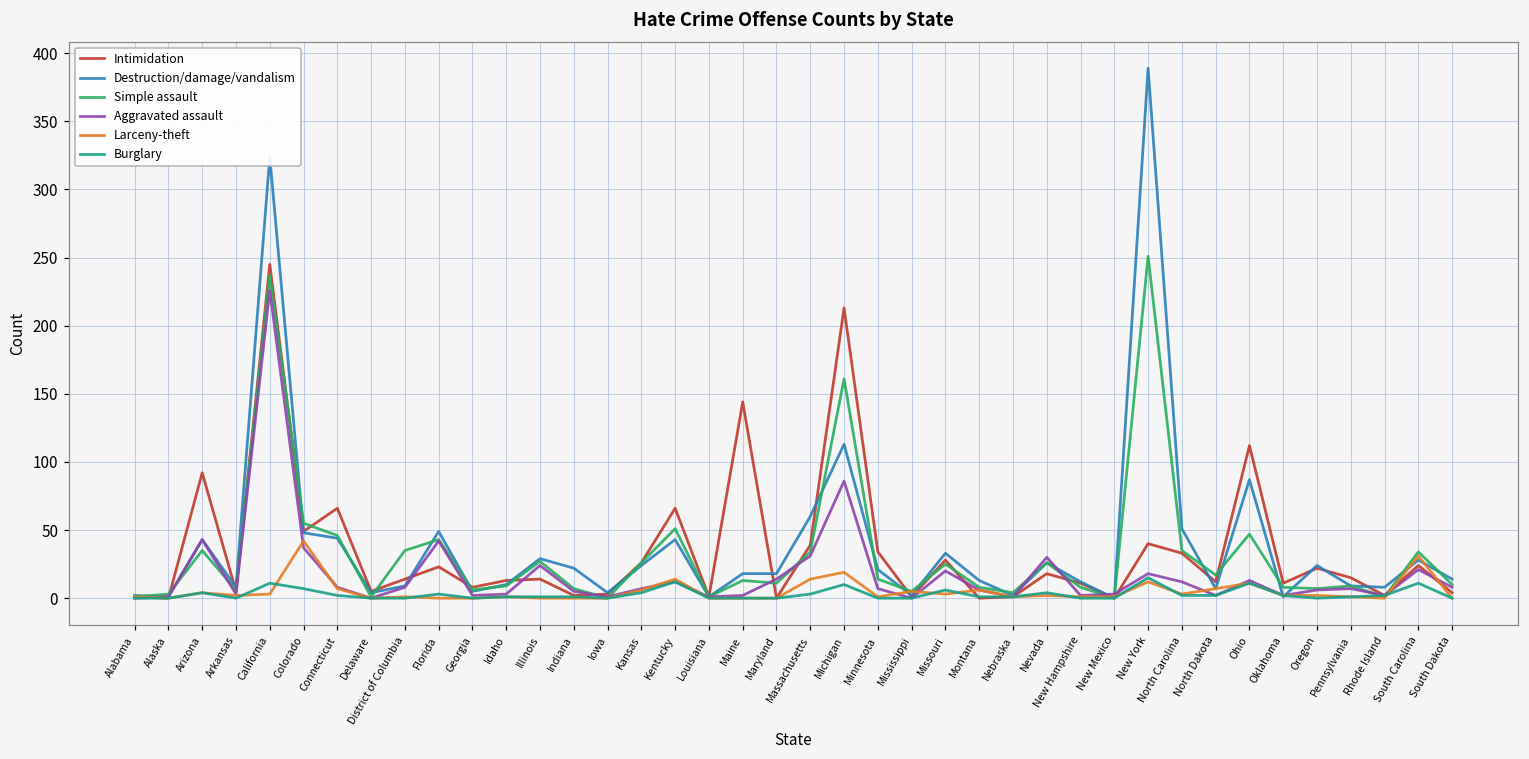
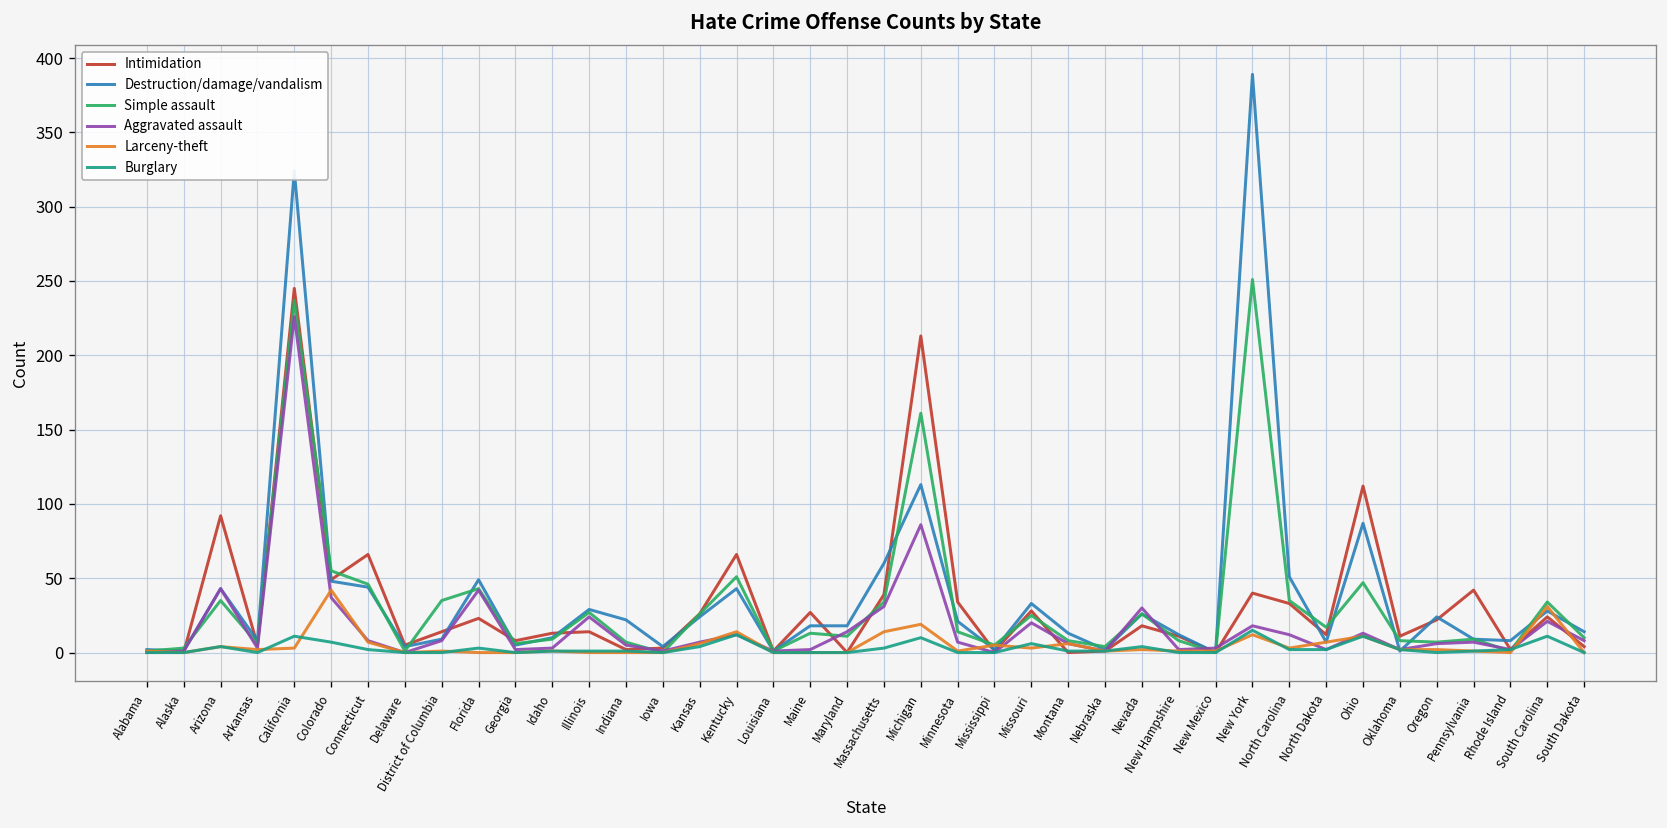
  {
    "Intimidation": {
      "Arizona": 92,
      "California": 245,
      "Connecticut": 66,
      "District of Columbia": 14,
      "Florida": 23,
      "Idaho": 13,
      "Illinois": 14,
      "Kentucky": 66,
-     "Maine": 144,
+     "Maine": 27,
      "Massachusetts": 39,
      "Michigan": 213,
      "Minnesota": 34,
      "Missouri": 28,
      "Nevada": 18,
      "New York": 40,
      "North Dakota": 12,
      "Ohio": 112,
      "Oklahoma": 11,
-     "Pennsylvania": 15,
+     "Pennsylvania": 42,
      "South Carolina": 24,
      "South Dakota": 4
    },
    "Destruction/damage/vandalism": {
      "California": 324,
      "Florida": 49,
      "Indiana": 22,
      "Kentucky": 43,
      "Maine": 18,
      "Maryland": 18,
      "Massachusetts": 60,
      "Michigan": 113,
      "Minnesota": 21,
      "Missouri": 33,
      "Montana": 13,
      "New York": 389,
      "North Carolina": 51,
      "Ohio": 87,
      "Rhode Island": 8,
      "South Carolina": 28,
      "South Dakota": 14
    },
    "Aggravated assault": {
      "California": 226,
      "Colorado": 37,
      "Illinois": 24,
      "Maryland": 14,
      "Massachusetts": 31,
      "Michigan": 86,
      "Minnesota": 7,
      "Missouri": 20,
      "Nevada": 30,
      "New York": 18,
      "North Carolina": 12,
      "South Carolina": 21
    },
    "Larceny-theft": {
      "California": 3,
      "Colorado": 42,
      "Florida": 0,
      "Massachusetts": 14,
      "Michigan": 19,
      "Missouri": 3,
      "New York": 12,
      "South Carolina": 31
    }
  }
